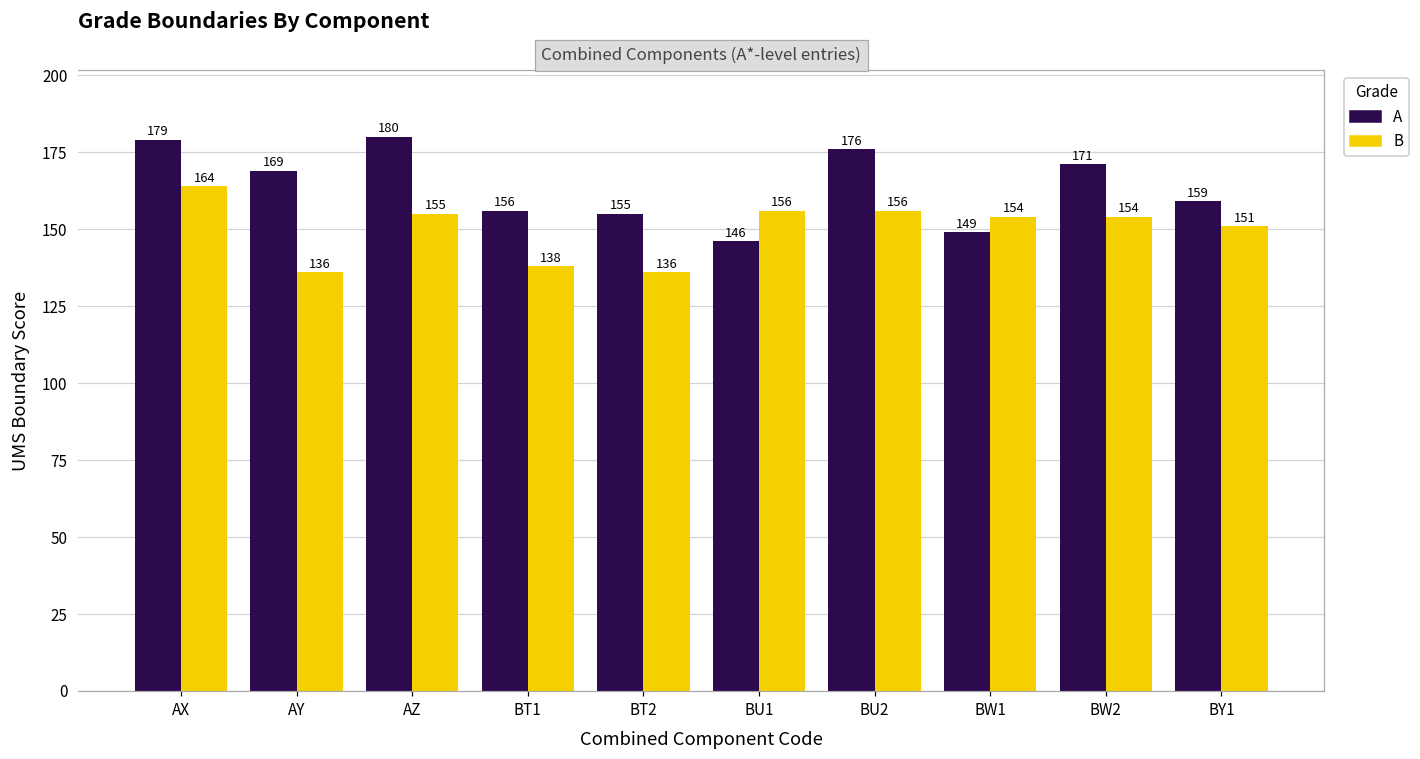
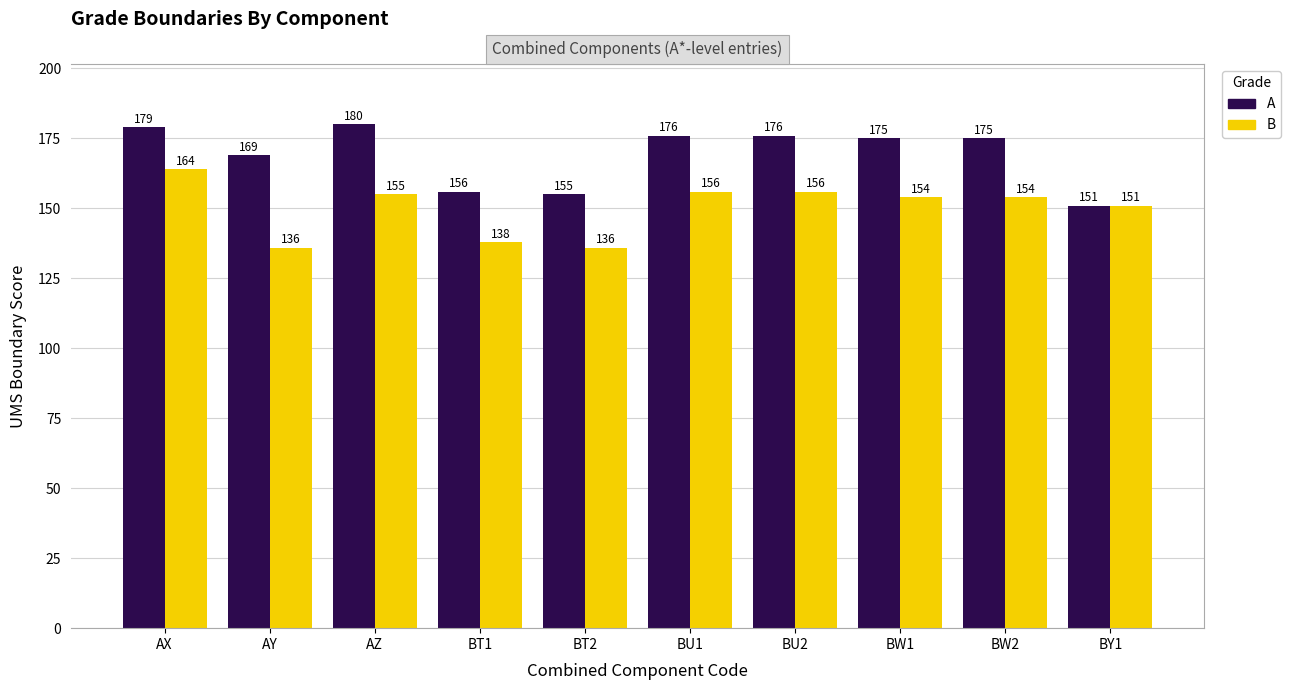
  {
    "A": {
      "AX": 179,
      "AY": 169,
      "AZ": 180,
      "BT1": 156,
      "BT2": 155,
-     "BU1": 146,
+     "BU1": 176,
      "BU2": 176,
-     "BW1": 149,
-     "BW2": 171,
-     "BY1": 159
+     "BW1": 175,
+     "BW2": 175,
+     "BY1": 151
    },
    "B": {
      "AX": 164,
      "AY": 136,
      "AZ": 155,
      "BT1": 138,
      "BT2": 136,
      "BU1": 156,
      "BU2": 156,
      "BW1": 154,
      "BW2": 154,
      "BY1": 151
    }
  }
